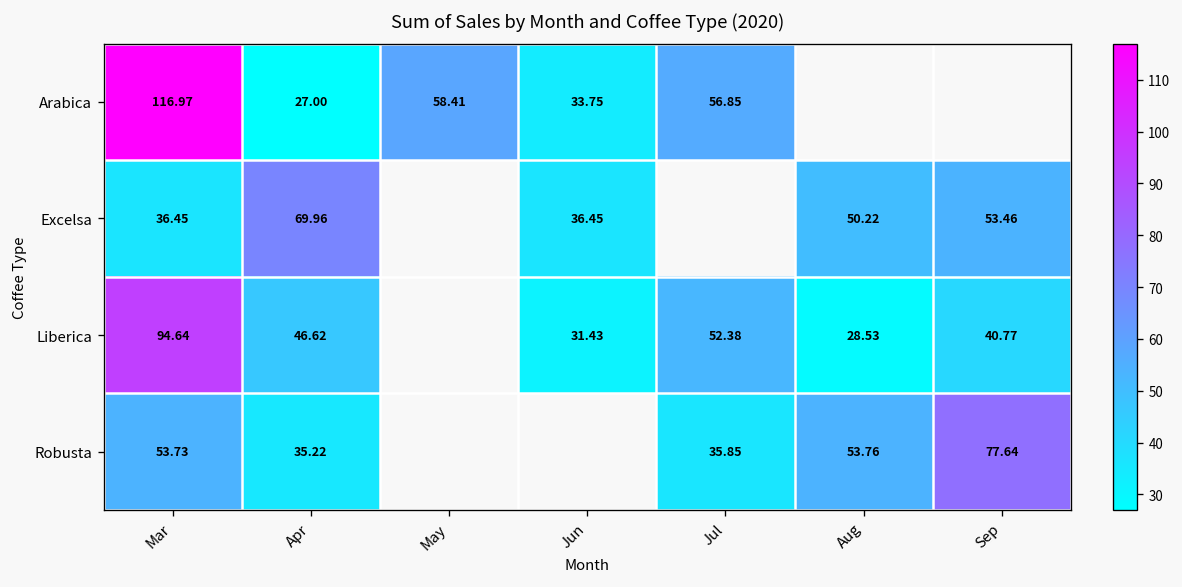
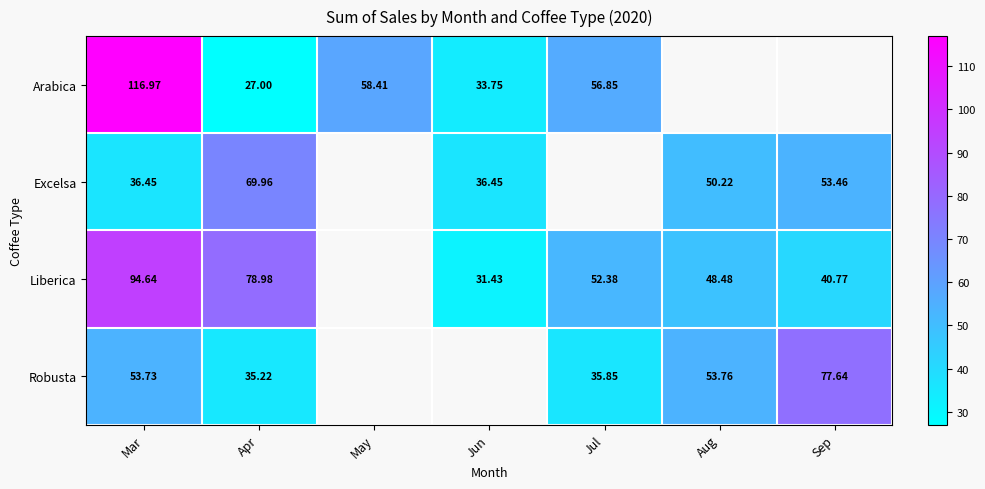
  {
    "Arabica": {
      "Mar": 116.97,
      "Apr": 27.00,
      "May": 58.41,
      "Jun": 33.75,
      "Jul": 56.85
    },
    "Excelsa": {
      "Mar": 36.45,
      "Apr": 69.96,
      "Jun": 36.45,
      "Aug": 50.22,
      "Sep": 53.46
    },
    "Liberica": {
      "Mar": 94.64,
-     "Apr": 46.62,
+     "Apr": 78.98,
      "Jun": 31.43,
      "Jul": 52.38,
-     "Aug": 28.53,
+     "Aug": 48.48,
      "Sep": 40.77
    },
    "Robusta": {
      "Mar": 53.73,
      "Apr": 35.22,
      "Jul": 35.85,
      "Aug": 53.76,
      "Sep": 77.64
    }
  }
